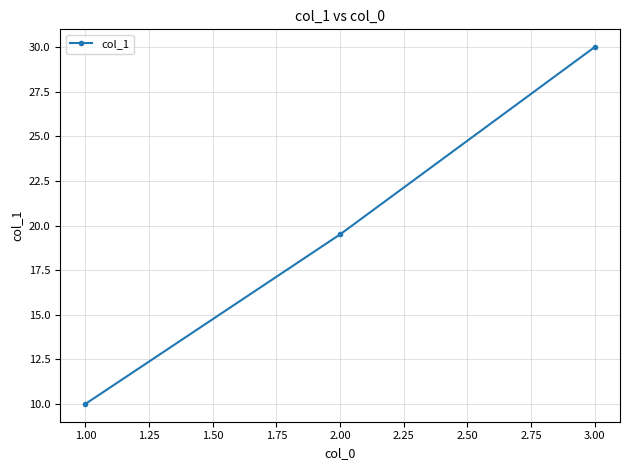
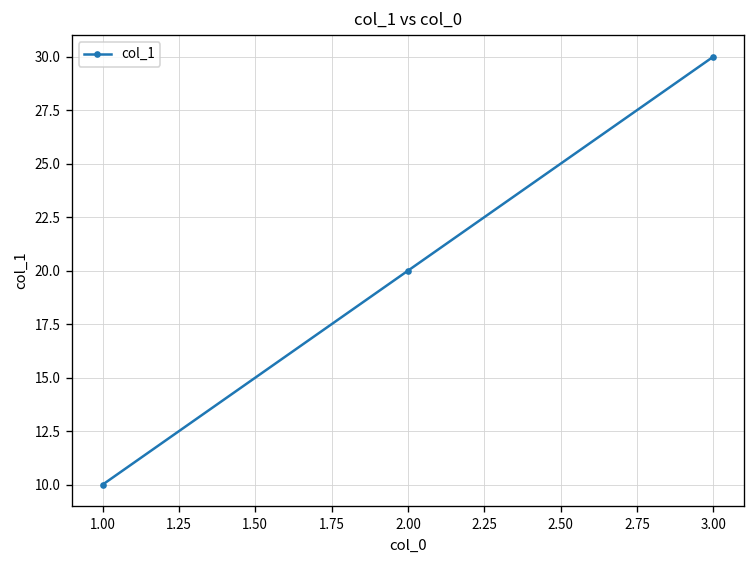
  {
    "1.00": 10.0,
-   "2.00": 19.5,
+   "2.00": 20.0,
    "3.00": 30.0
  }
